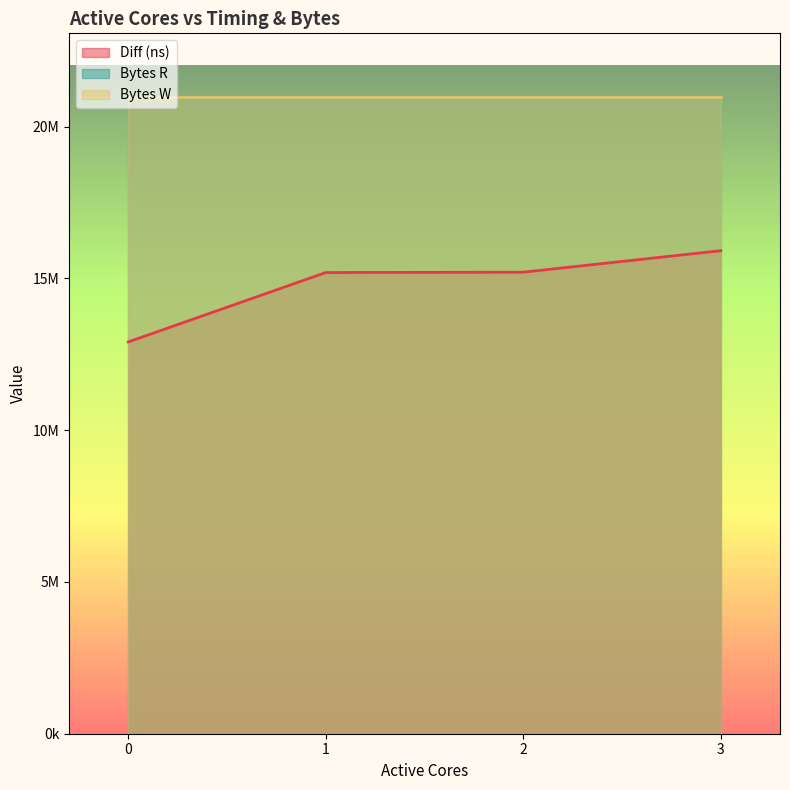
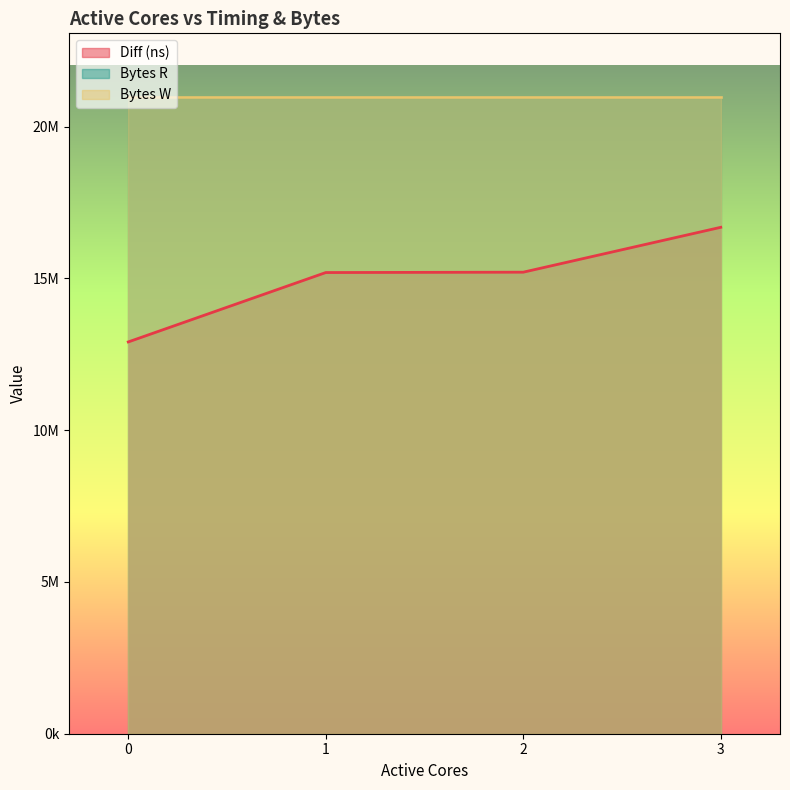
  {
    "Diff (ns)": {
      "0": 12900000,
      "1": 15200000,
      "2": 15200000,
-     "3": 15900000
+     "3": 16700000
    },
    "Bytes W": {
      "1": 21000000,
      "2": 21000000,
      "3": 21000000
    }
  }
